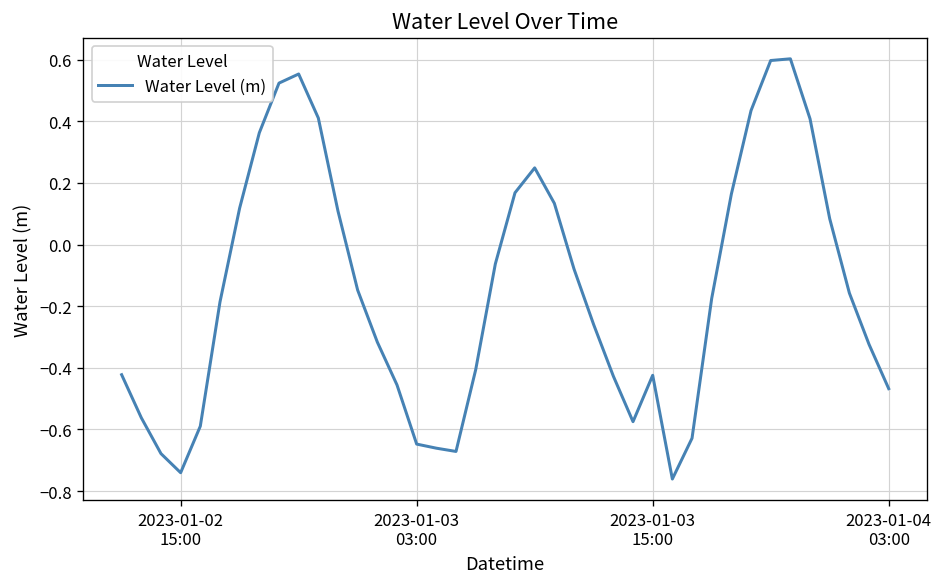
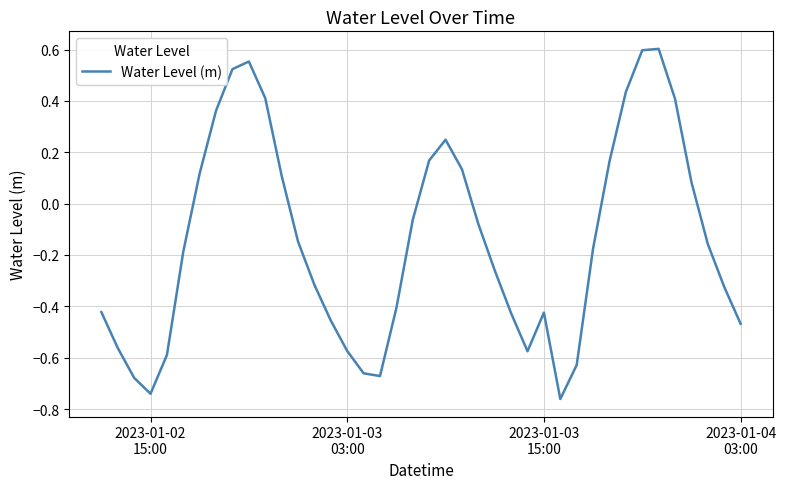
  {
    "2023-01-02 15:00": -0.74,
-   "2023-01-03 03:00": -0.65,
+   "2023-01-03 03:00": -0.57,
    "2023-01-03 15:00": -0.42,
    "2023-01-04 03:00": -0.47
  }
